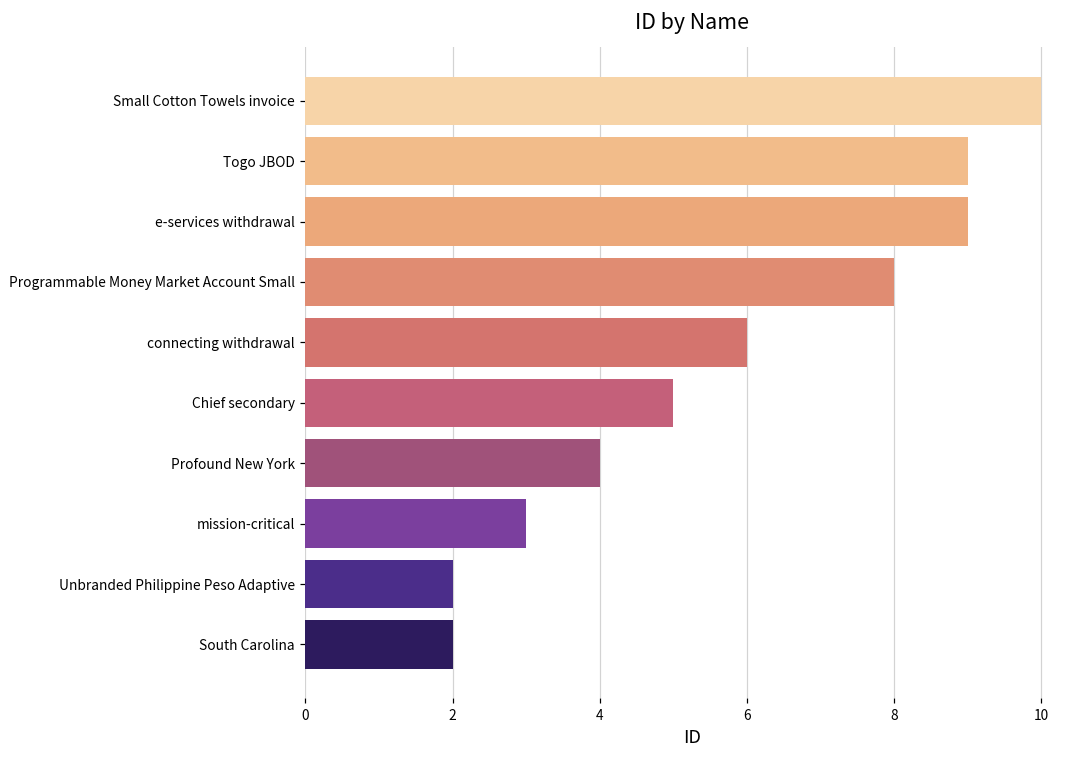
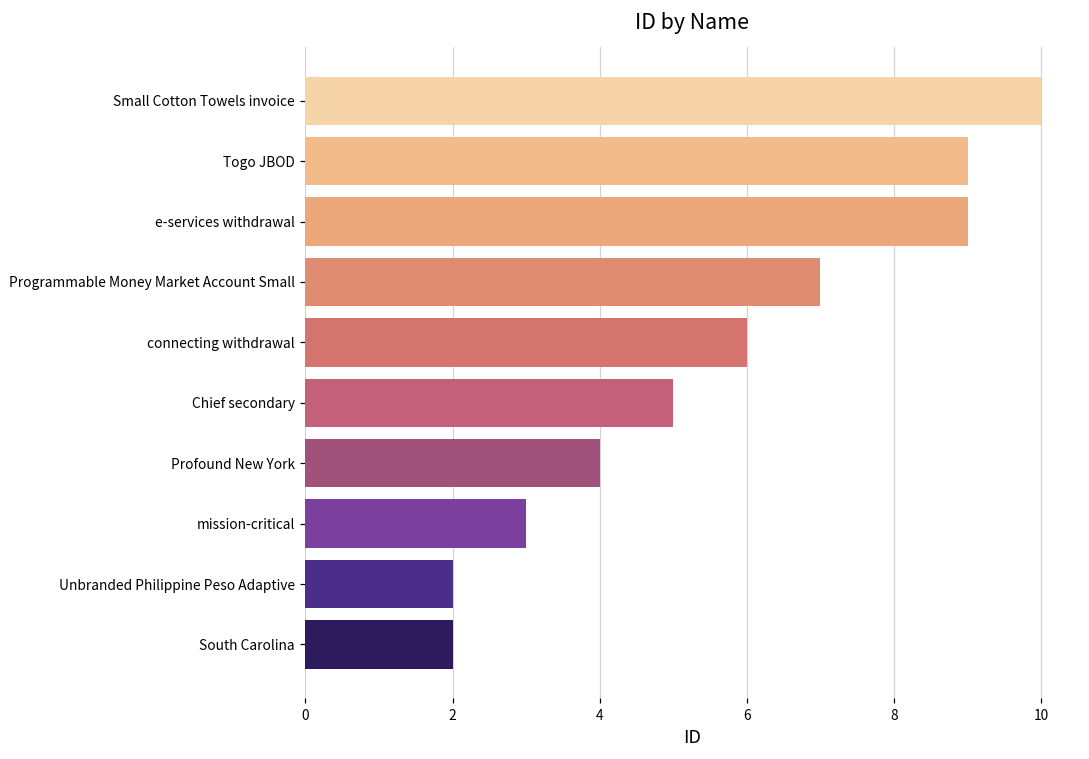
  {
    "Small Cotton Towels invoice": 10,
    "Togo JBOD": 9,
    "e-services withdrawal": 9,
-   "Programmable Money Market Account Small": 8,
+   "Programmable Money Market Account Small": 7,
    "connecting withdrawal": 6,
    "Chief secondary": 5,
    "Profound New York": 4,
    "mission-critical": 3,
    "Unbranded Philippine Peso Adaptive": 2,
    "South Carolina": 2
  }
